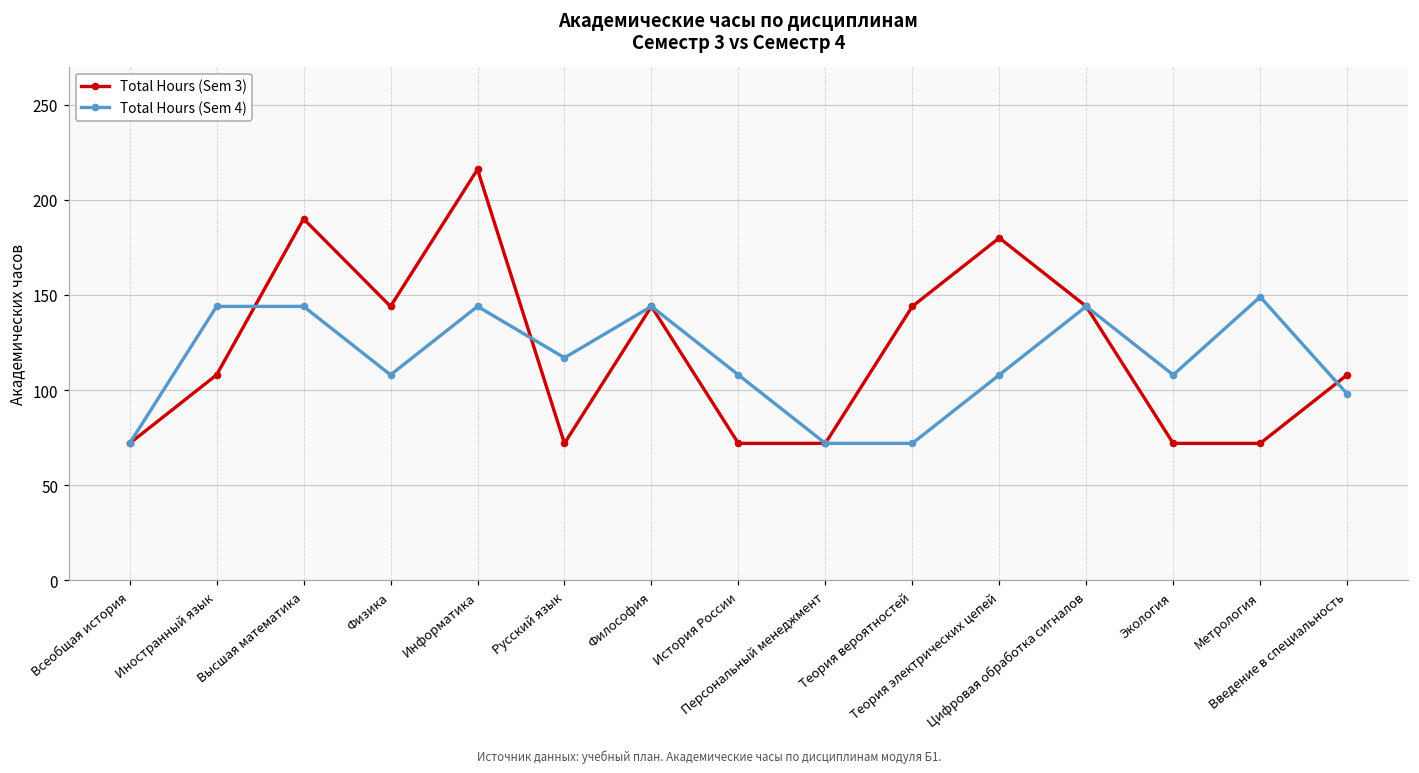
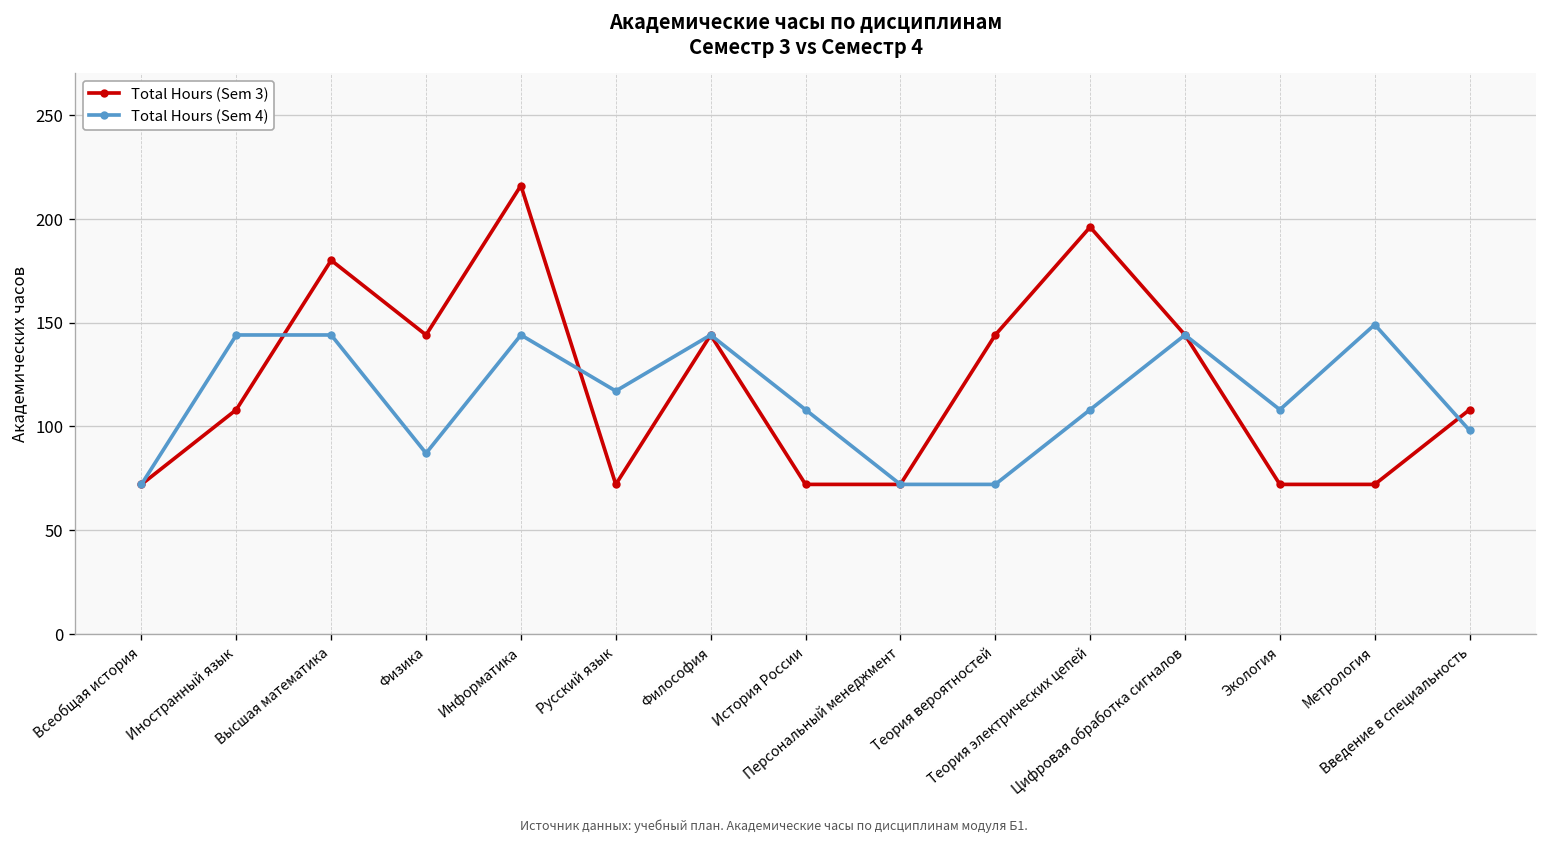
  {
    "Total Hours (Sem 3)": {
      "Иностранный язык": 108,
-     "Высшая математика": 190,
+     "Высшая математика": 180,
      "Физика": 144,
      "Информатика": 216,
      "Русский язык": 72,
      "История России": 72,
      "Теория вероятностей": 144,
-     "Теория электрических цепей": 180,
+     "Теория электрических цепей": 196,
      "Экология": 72,
      "Метрология": 72,
      "Введение в специальность": 108
    },
    "Total Hours (Sem 4)": {
      "Иностранный язык": 144,
      "Высшая математика": 144,
-     "Физика": 108,
+     "Физика": 87,
      "Информатика": 144,
      "Русский язык": 117,
      "История России": 108,
      "Теория вероятностей": 72,
      "Теория электрических цепей": 108,
      "Экология": 108,
      "Метрология": 149,
      "Введение в специальность": 98
    }
  }
